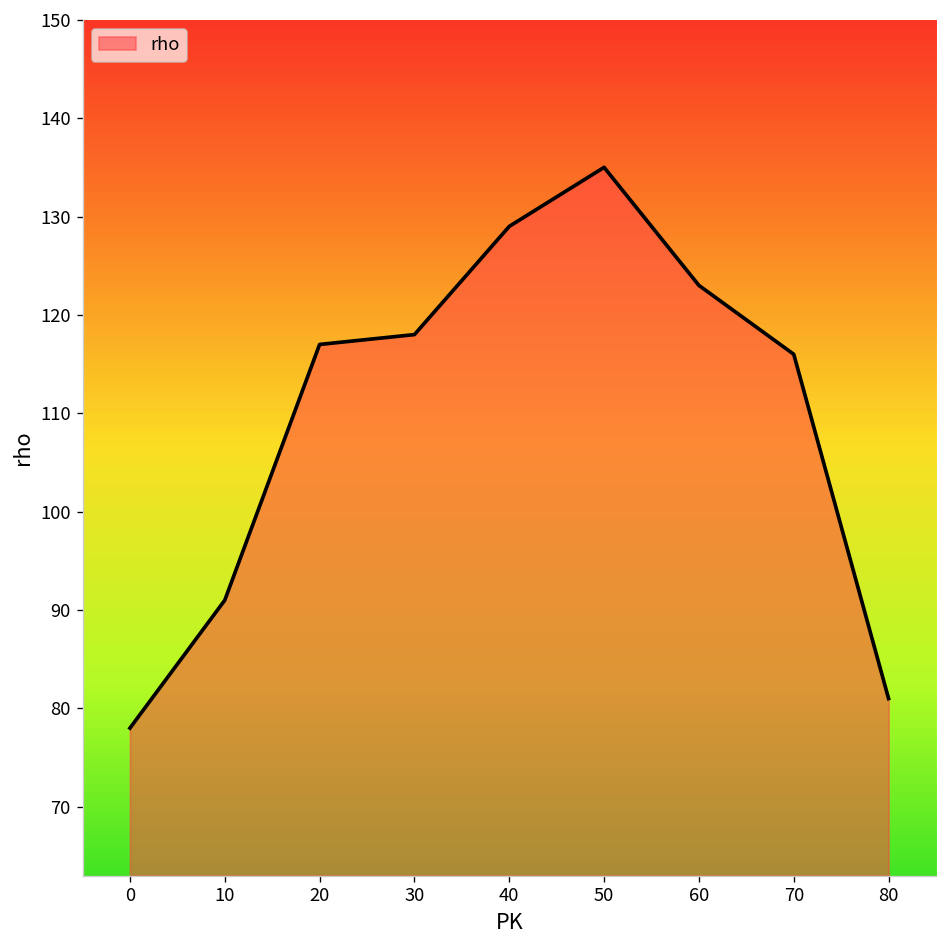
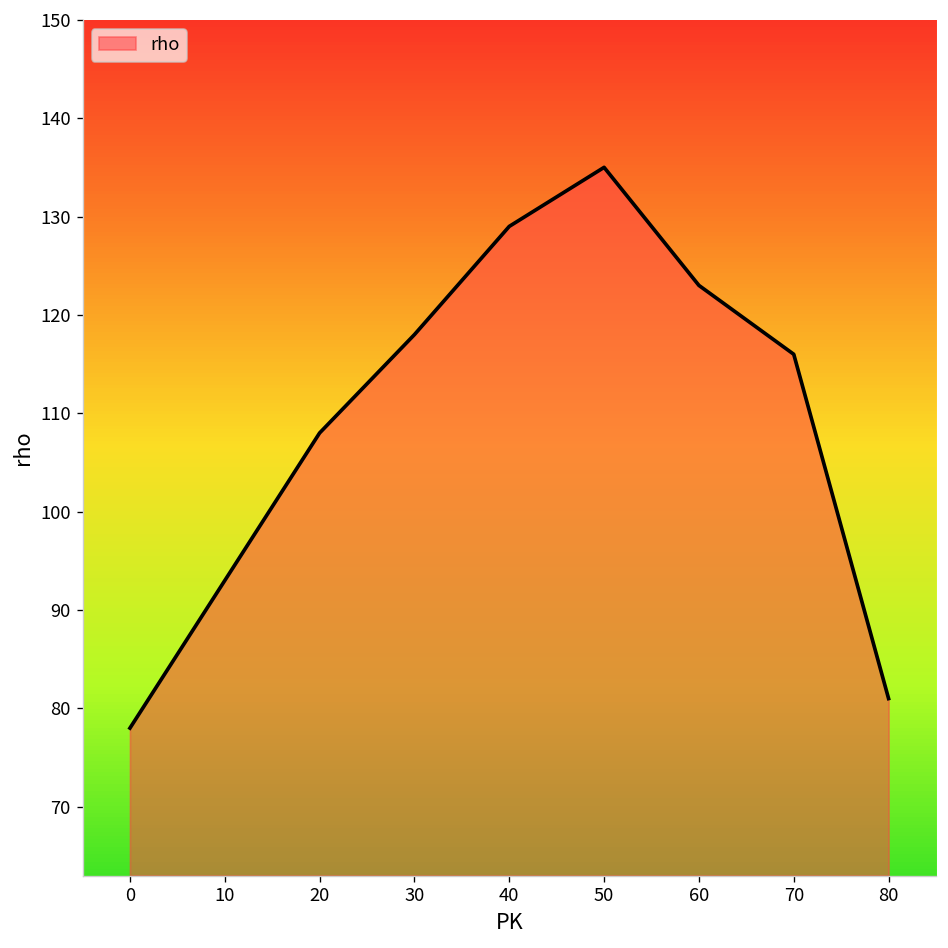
  {
    "0": 78,
-   "10": 91,
-   "20": 117,
+   "10": 93,
+   "20": 108,
    "30": 118,
    "40": 129,
    "50": 135,
    "60": 123,
    "70": 116,
    "80": 81
  }
